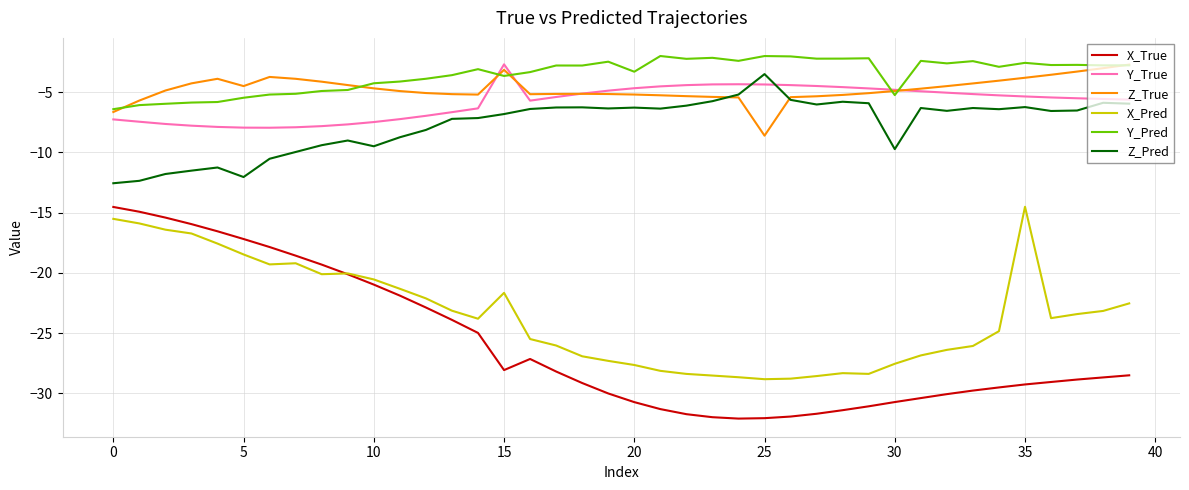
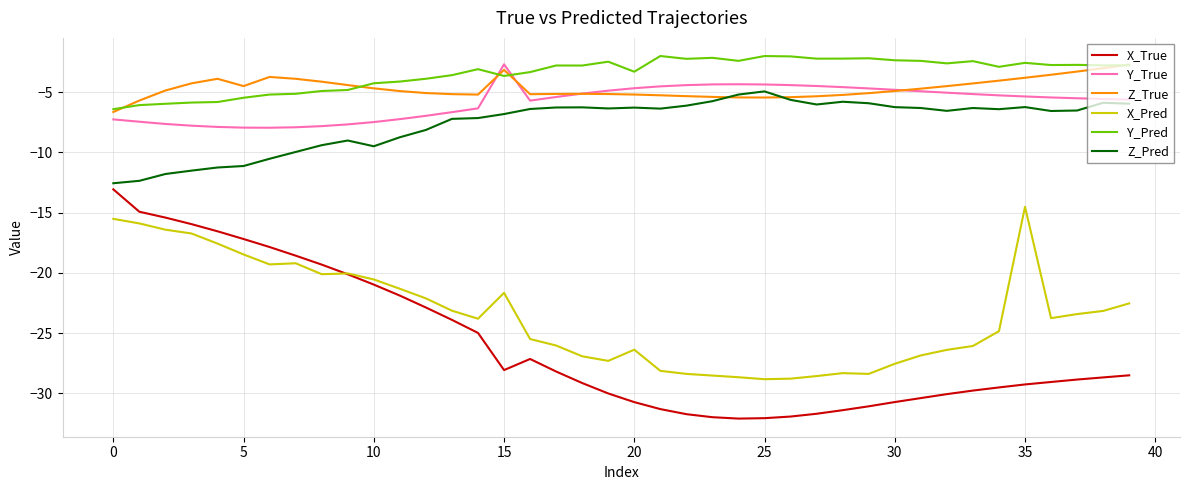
  {
    "X_True": {
-     "0": -14.5,
+     "0": -13.1,
      "5": -17.2,
      "10": -21.0,
      "15": -28.1,
      "20": -30.7,
      "25": -32.1,
      "30": -30.7,
      "35": -29.3
    },
    "Y_True": {
      "0": -7.3,
      "5": -7.9,
      "10": -7.5,
      "15": -2.7,
      "20": -4.7,
      "25": -4.4,
      "35": -5.4
    },
    "Z_True": {
      "0": -6.6,
      "5": -4.5,
      "10": -4.7,
      "15": -3.1,
      "20": -5.2,
-     "25": -8.6,
+     "25": -5.4,
      "35": -3.8
    },
    "X_Pred": {
      "0": -15.5,
      "5": -18.5,
      "10": -20.5,
      "15": -21.7,
-     "20": -27.6,
+     "20": -26.4,
      "25": -28.8,
      "30": -27.5,
      "35": -14.5
    },
    "Y_Pred": {
      "0": -6.4,
      "5": -5.5,
      "10": -4.3,
      "15": -3.6,
      "20": -3.3,
      "25": -2.0,
-     "30": -5.2,
+     "30": -2.3,
      "35": -2.6
    },
    "Z_Pred": {
      "0": -12.6,
-     "5": -12.0,
+     "5": -11.1,
      "10": -9.5,
      "15": -6.8,
      "20": -6.3,
-     "25": -3.5,
-     "30": -9.7,
+     "25": -4.9,
+     "30": -6.2,
      "35": -6.2
    }
  }
